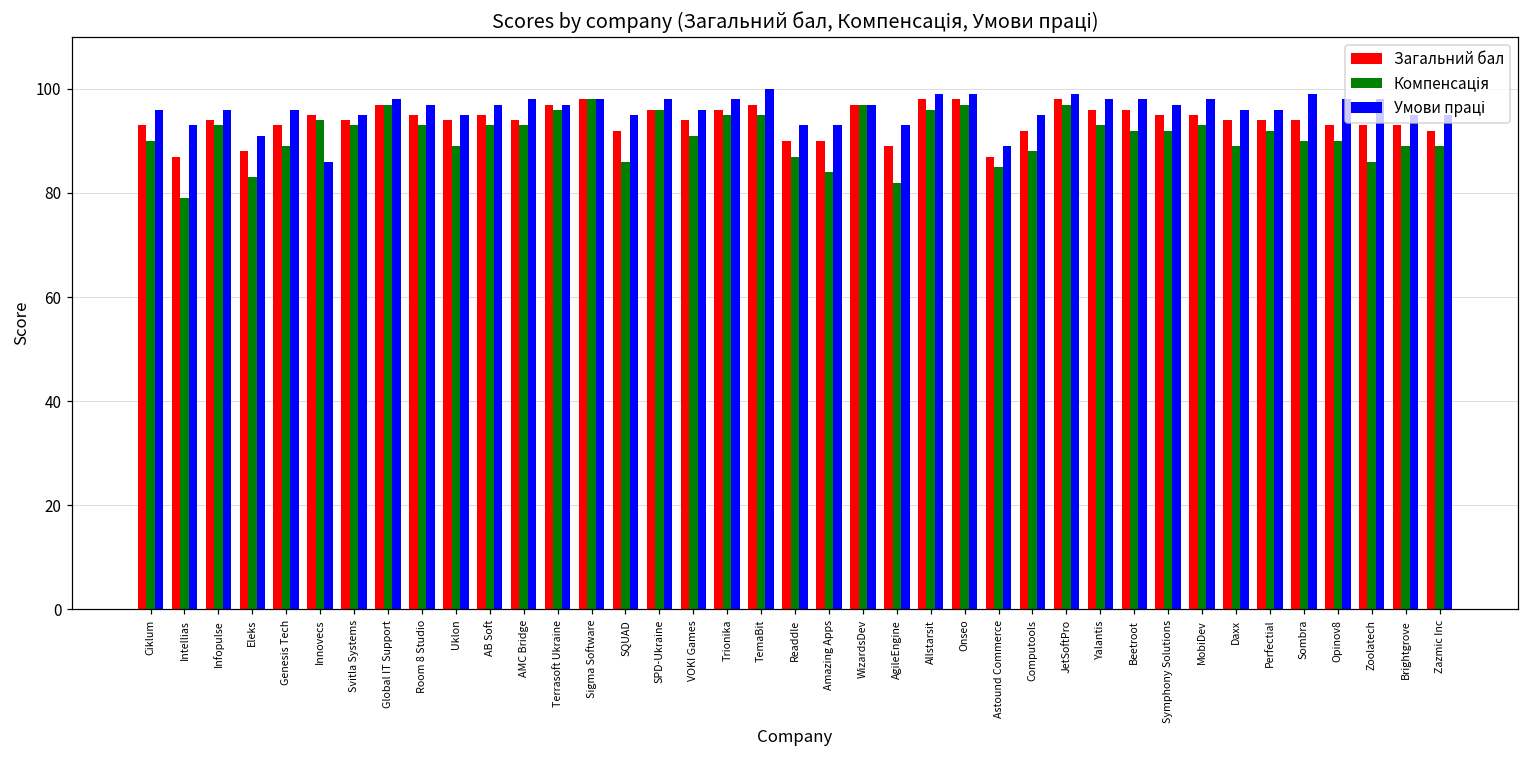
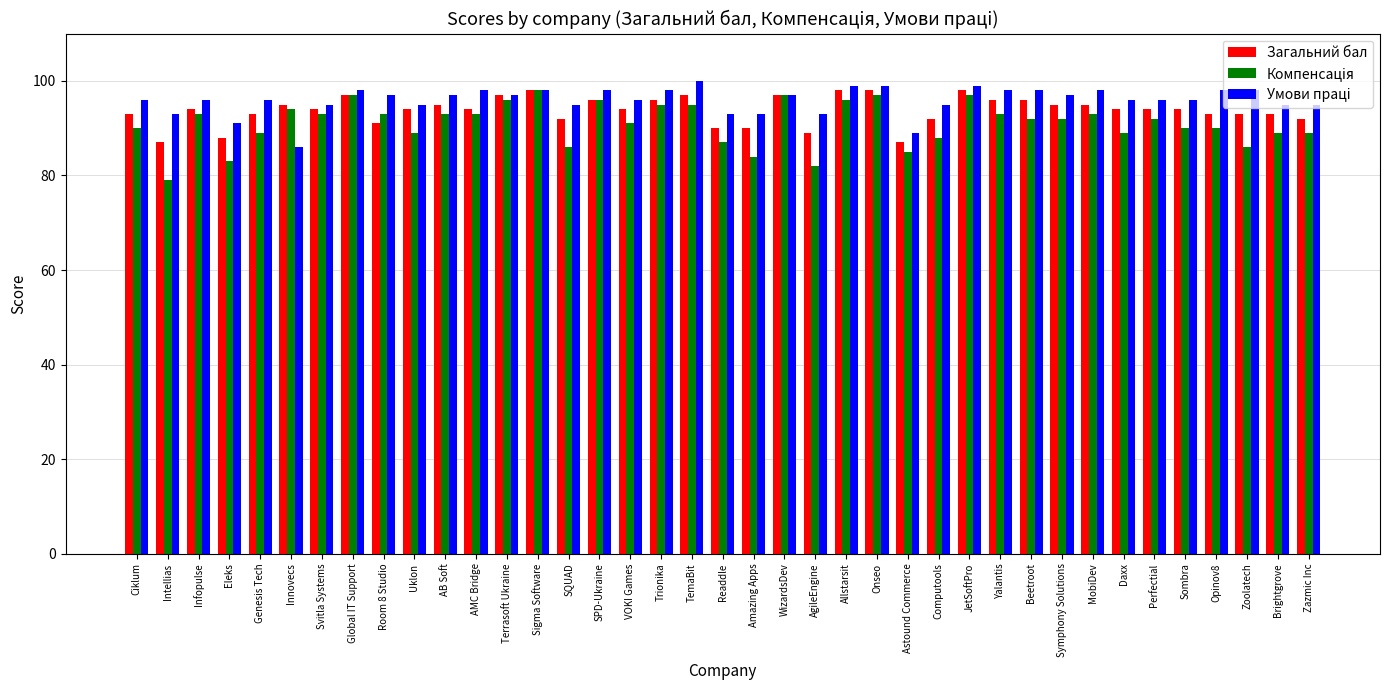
  {
    "Загальний бал": {
      "Ciklum": 93,
      "Intellias": 87,
      "Infopulse": 94,
      "Eleks": 88,
      "Genesis Tech": 93,
      "Innovecs": 95,
      "Svitla Systems": 94,
      "Global IT Support": 97,
-     "Room 8 Studio": 95,
+     "Room 8 Studio": 91,
      "Uklon": 94,
      "AB Soft": 95,
      "AMC Bridge": 94,
      "Terrasoft Ukraine": 97,
      "Sigma Software": 98,
      "SQUAD": 92,
      "SPD-Ukraine": 96,
      "VOKI Games": 94,
      "Trionika": 96,
      "TemaBit": 97,
      "Readdle": 90,
      "Amazing Apps": 90,
      "WizardsDev": 97,
      "AgileEngine": 89,
      "Allstarsit": 98,
      "Onseo": 98,
      "Astound Commerce": 87,
      "Computools": 92,
      "JetSoftPro": 98,
      "Yalantis": 96,
      "Beetroot": 96,
      "Symphony Solutions": 95,
      "MobiDev": 95,
      "Daxx": 94,
      "Perfectial": 94,
      "Sombra": 94,
      "Opinov8": 93,
      "Zoolatech": 93,
      "Brightgrove": 93,
      "Zazmic Inc": 92
    },
    "Компенсація": {
      "Ciklum": 90,
      "Intellias": 79,
      "Infopulse": 93,
      "Eleks": 83,
      "Genesis Tech": 89,
      "Innovecs": 94,
      "Svitla Systems": 93,
      "Global IT Support": 97,
      "Room 8 Studio": 93,
      "Uklon": 89,
      "AB Soft": 93,
      "AMC Bridge": 93,
      "Terrasoft Ukraine": 96,
      "Sigma Software": 98,
      "SQUAD": 86,
      "SPD-Ukraine": 96,
      "VOKI Games": 91,
      "Trionika": 95,
      "TemaBit": 95,
      "Readdle": 87,
      "Amazing Apps": 84,
      "WizardsDev": 97,
      "AgileEngine": 82,
      "Allstarsit": 96,
      "Onseo": 97,
      "Astound Commerce": 85,
      "Computools": 88,
      "JetSoftPro": 97,
      "Yalantis": 93,
      "Beetroot": 92,
      "Symphony Solutions": 92,
      "MobiDev": 93,
      "Daxx": 89,
      "Perfectial": 92,
      "Sombra": 90,
      "Opinov8": 90,
      "Zoolatech": 86,
      "Brightgrove": 89,
      "Zazmic Inc": 89
    },
    "Умови праці": {
      "Ciklum": 96,
      "Intellias": 93,
      "Infopulse": 96,
      "Eleks": 91,
      "Genesis Tech": 96,
      "Innovecs": 86,
      "Svitla Systems": 95,
      "Global IT Support": 98,
      "Room 8 Studio": 97,
      "Uklon": 95,
      "AB Soft": 97,
      "AMC Bridge": 98,
      "Terrasoft Ukraine": 97,
      "Sigma Software": 98,
      "SQUAD": 95,
      "SPD-Ukraine": 98,
      "VOKI Games": 96,
      "Trionika": 98,
      "TemaBit": 100,
      "Readdle": 93,
      "Amazing Apps": 93,
      "WizardsDev": 97,
      "AgileEngine": 93,
      "Allstarsit": 99,
      "Onseo": 99,
      "Astound Commerce": 89,
      "Computools": 95,
      "JetSoftPro": 99,
      "Yalantis": 98,
      "Beetroot": 98,
      "Symphony Solutions": 97,
      "MobiDev": 98,
      "Daxx": 96,
      "Perfectial": 96,
-     "Sombra": 99
+     "Sombra": 96
    }
  }
